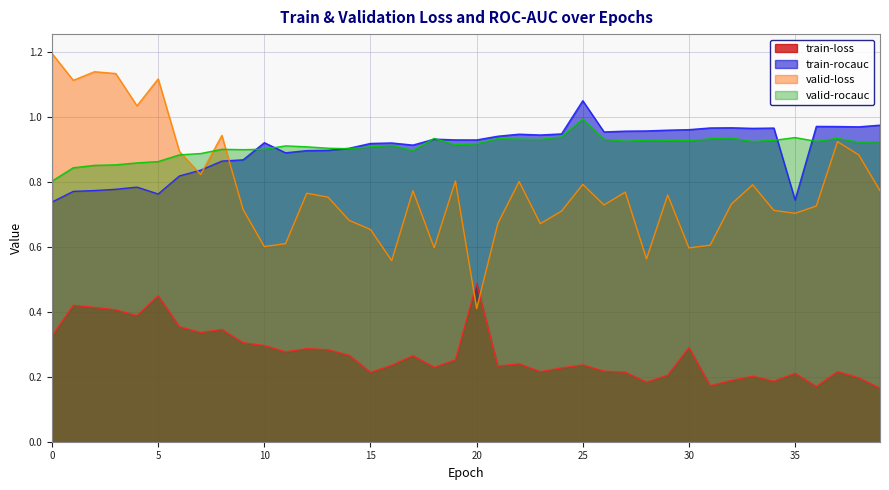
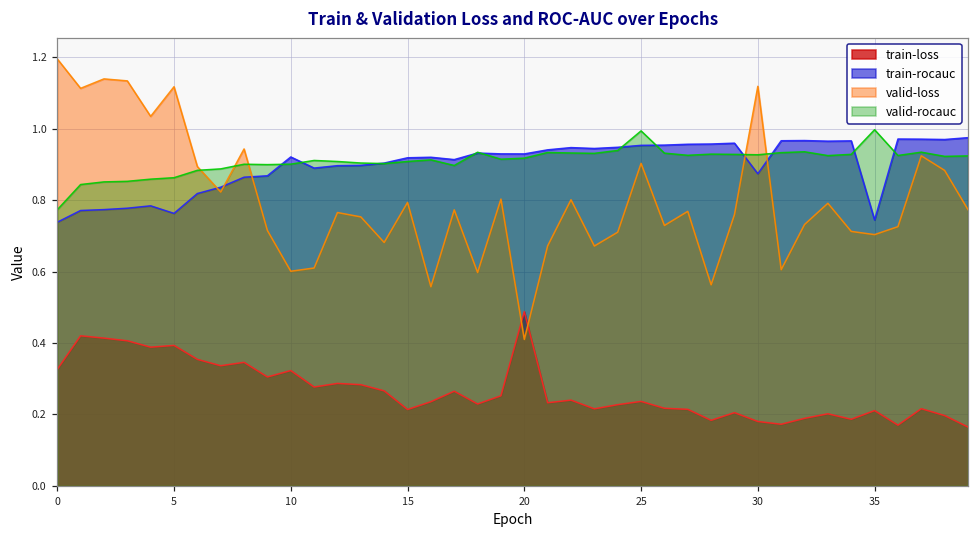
  {
    "train-loss": {
      "0": 0.33,
-     "5": 0.45,
-     "10": 0.30,
+     "5": 0.39,
+     "10": 0.32,
      "15": 0.21,
      "20": 0.49,
      "25": 0.24,
-     "30": 0.29,
+     "30": 0.18,
      "35": 0.21
    },
    "train-rocauc": {
      "0": 0.74,
      "5": 0.76,
      "10": 0.92,
      "15": 0.92,
      "20": 0.93,
-     "25": 1.05,
-     "30": 0.96,
+     "25": 0.95,
+     "30": 0.87,
      "35": 0.74
    },
    "valid-loss": {
      "0": 1.20,
      "5": 1.12,
      "10": 0.60,
-     "15": 0.65,
+     "15": 0.79,
      "20": 0.41,
-     "25": 0.79,
-     "30": 0.60,
+     "25": 0.90,
+     "30": 1.12,
      "35": 0.70
    },
    "valid-rocauc": {
-     "0": 0.80,
+     "0": 0.77,
      "5": 0.86,
      "10": 0.90,
      "15": 0.91,
      "20": 0.92,
      "25": 0.99,
      "30": 0.93,
-     "35": 0.94
+     "35": 1.00
    }
  }
